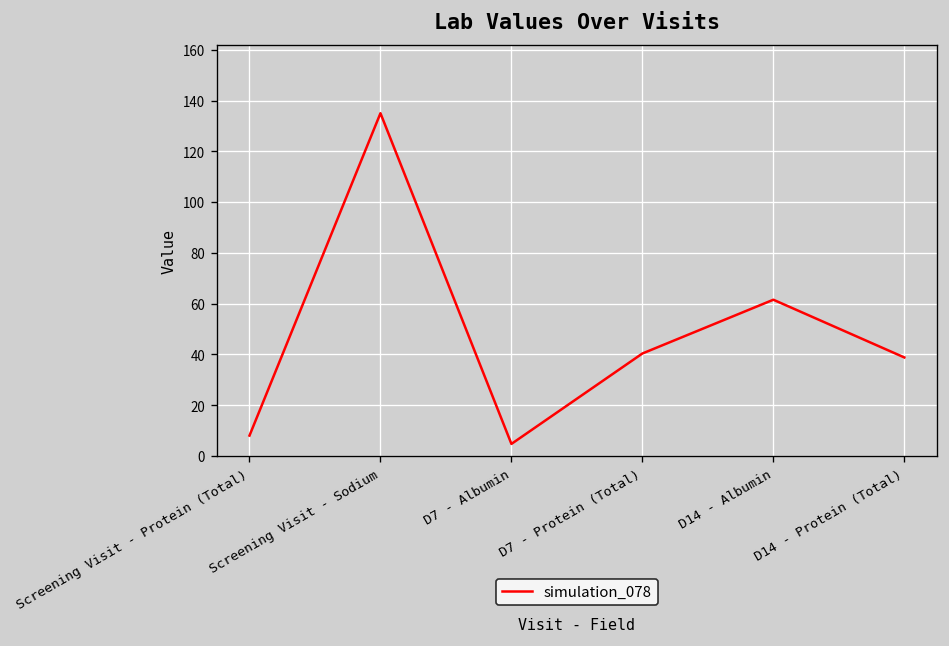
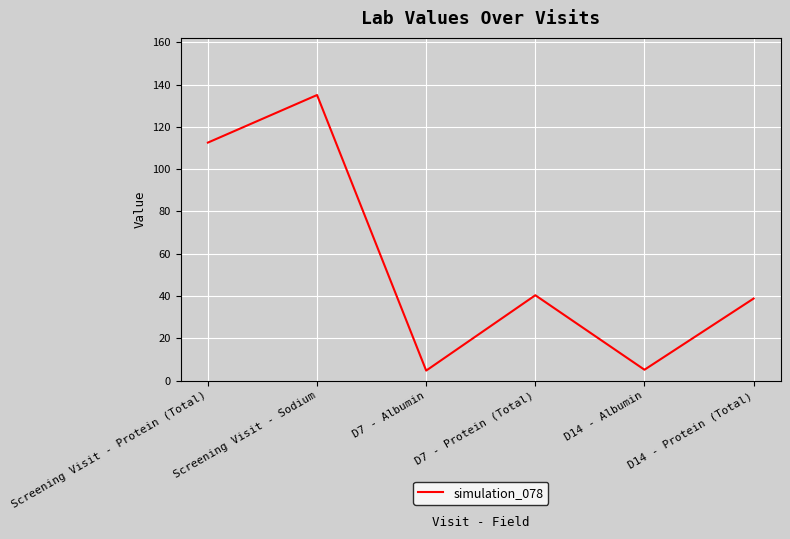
  {
-   "Screening Visit - Protein (Total)": 8,
+   "Screening Visit - Protein (Total)": 113,
    "Screening Visit - Sodium": 135,
    "D7 - Albumin": 5,
    "D7 - Protein (Total)": 40,
-   "D14 - Albumin": 62,
+   "D14 - Albumin": 5,
    "D14 - Protein (Total)": 39
  }
